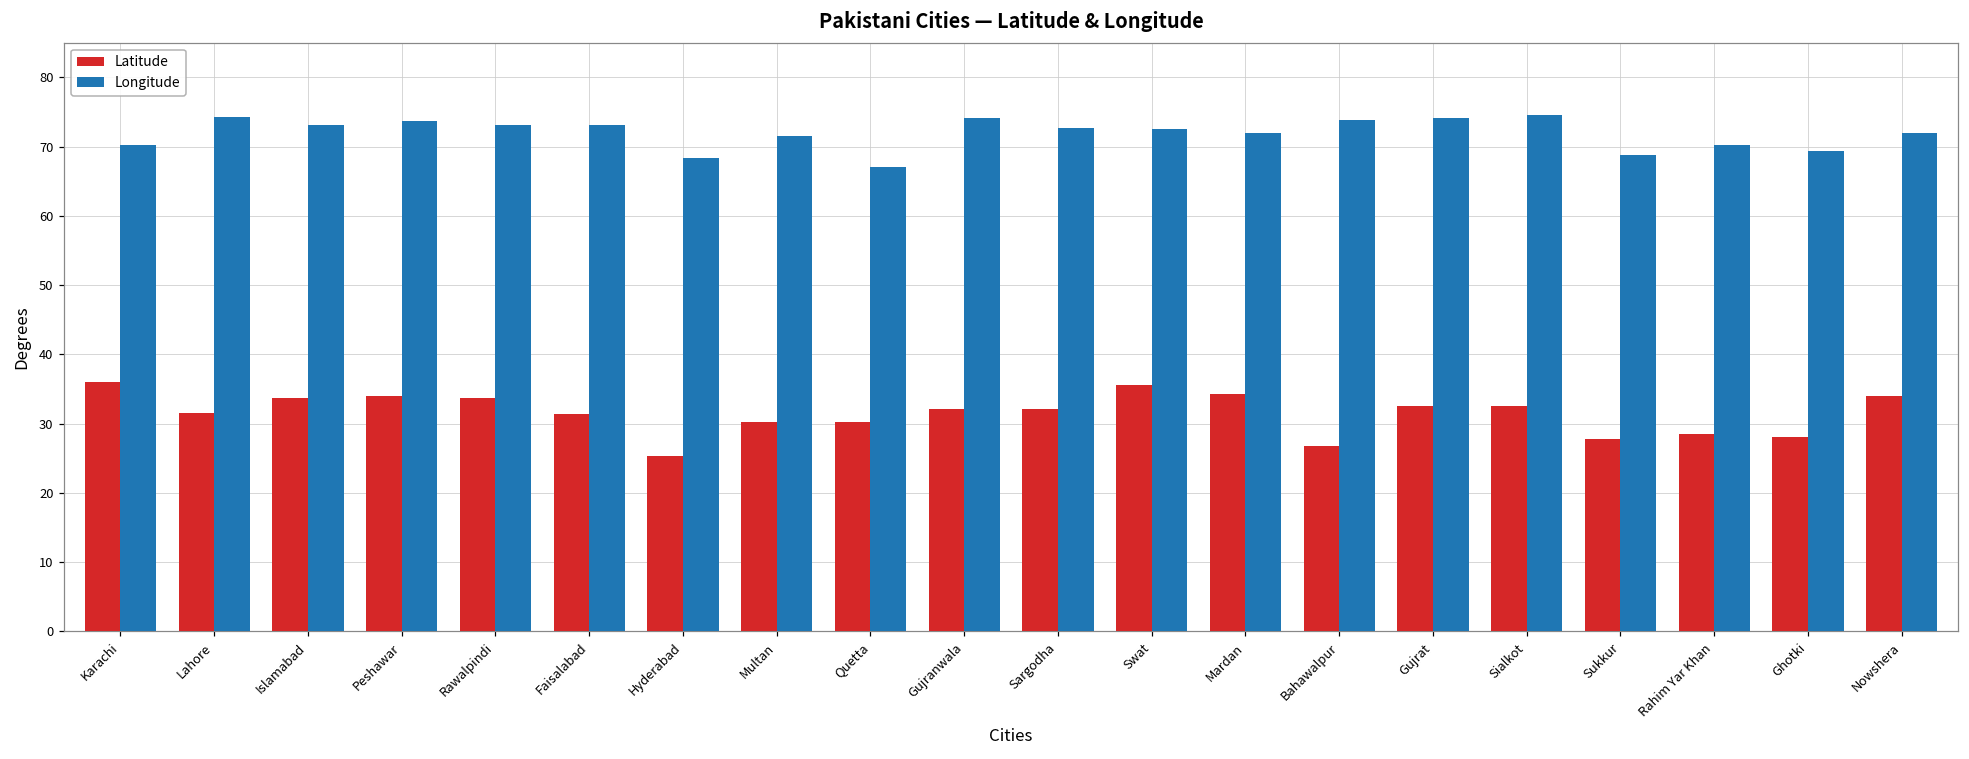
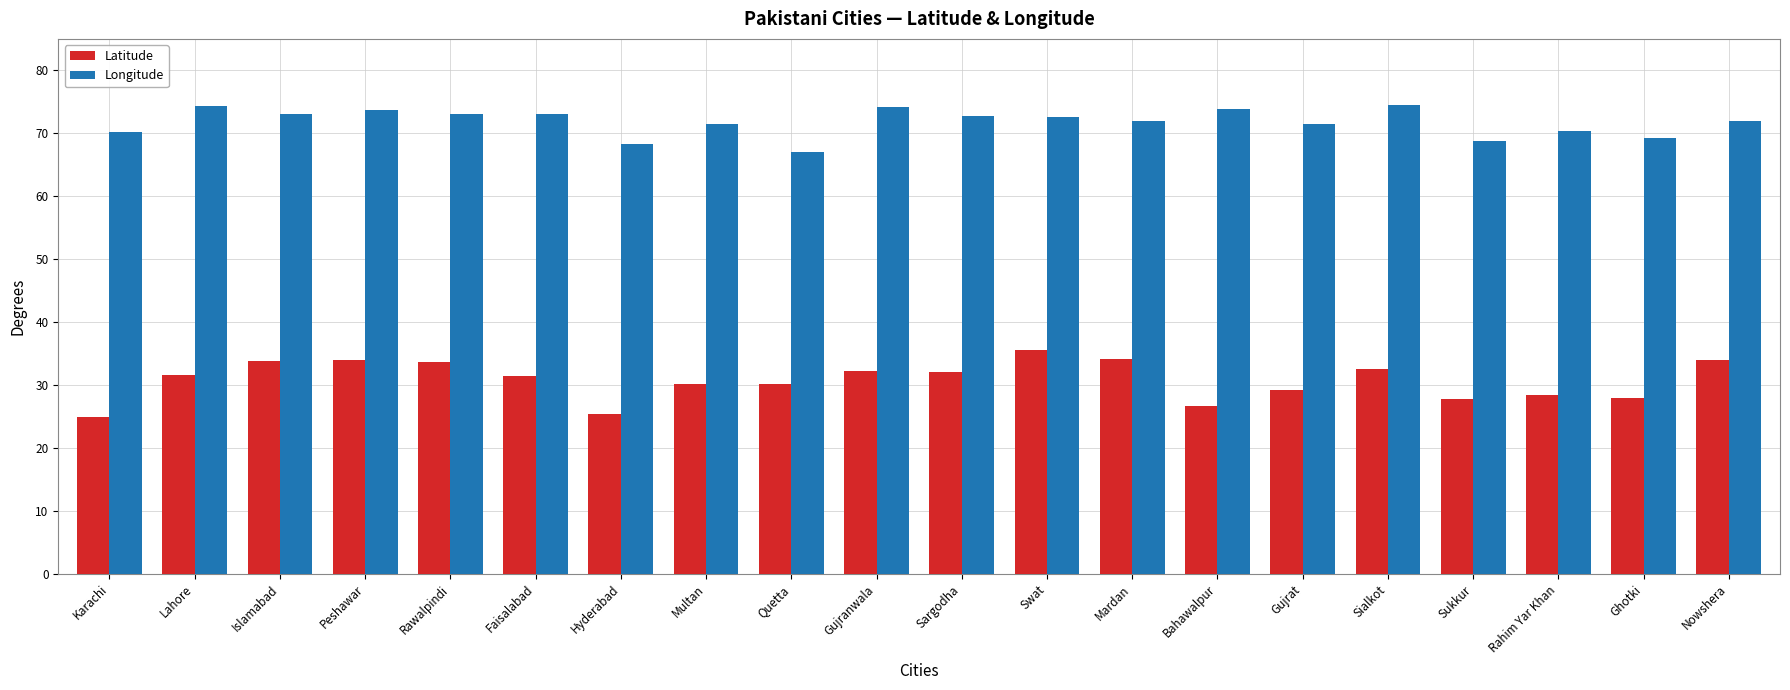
  {
    "Latitude": {
-     "Karachi": 36,
+     "Karachi": 25,
      "Lahore": 32,
      "Islamabad": 34,
      "Peshawar": 34,
      "Rawalpindi": 34,
      "Faisalabad": 31,
      "Hyderabad": 25,
      "Multan": 30,
      "Quetta": 30,
      "Gujranwala": 32,
      "Sargodha": 32,
      "Swat": 35,
      "Mardan": 34,
      "Bahawalpur": 27,
-     "Gujrat": 33,
+     "Gujrat": 29,
      "Sialkot": 32,
      "Sukkur": 28,
      "Rahim Yar Khan": 28,
      "Ghotki": 28,
      "Nowshera": 34
    },
    "Longitude": {
      "Karachi": 70,
      "Lahore": 74,
      "Islamabad": 73,
      "Peshawar": 74,
      "Rawalpindi": 73,
      "Faisalabad": 73,
      "Hyderabad": 68,
      "Multan": 71,
      "Quetta": 67,
      "Gujranwala": 74,
      "Sargodha": 73,
      "Swat": 73,
      "Mardan": 72,
      "Bahawalpur": 74,
-     "Gujrat": 74,
+     "Gujrat": 71,
      "Sialkot": 75,
      "Sukkur": 69,
      "Rahim Yar Khan": 70,
      "Ghotki": 69,
      "Nowshera": 72
    }
  }
